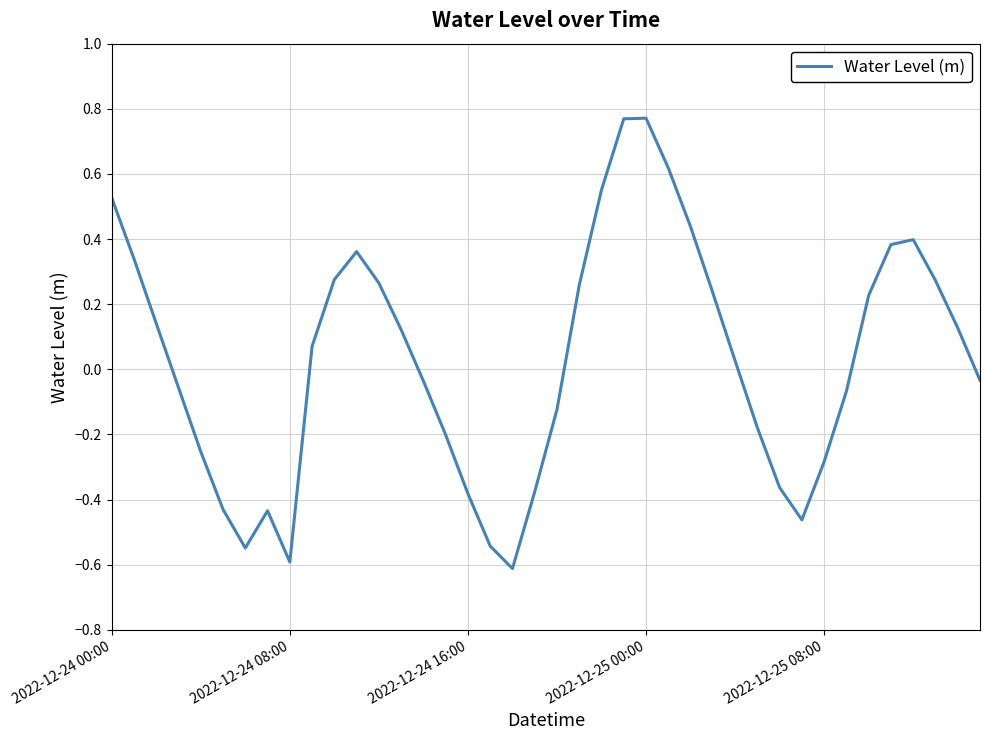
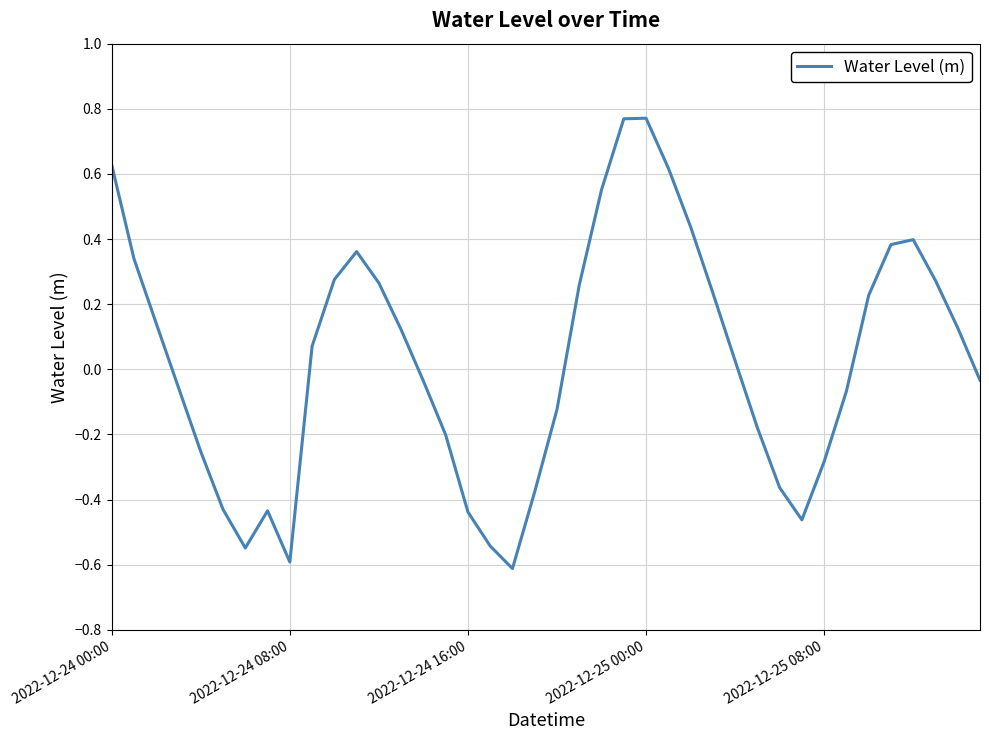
  {
-   "2022-12-24 00:00": 0.53,
+   "2022-12-24 00:00": 0.63,
    "2022-12-24 08:00": -0.59,
-   "2022-12-24 16:00": -0.38,
+   "2022-12-24 16:00": -0.44,
    "2022-12-25 00:00": 0.77,
    "2022-12-25 08:00": -0.28
  }
